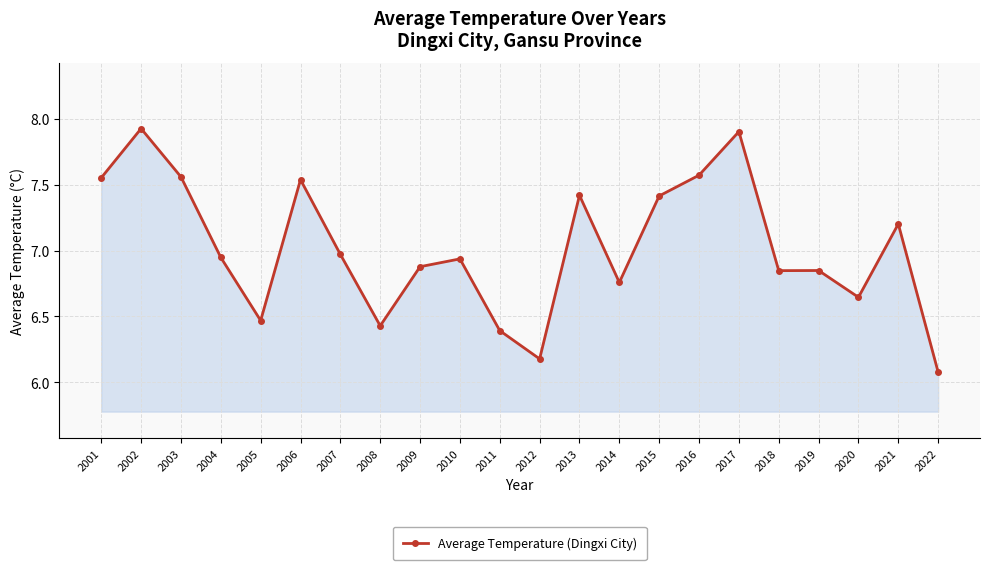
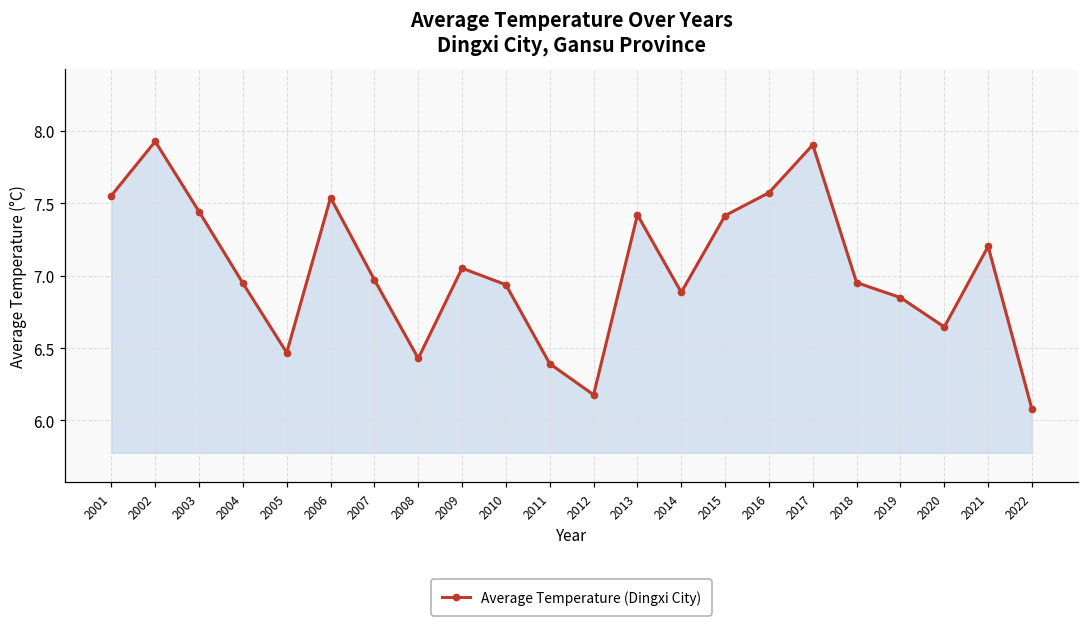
  {
    "2001": 7.55,
    "2002": 7.93,
-   "2003": 7.56,
+   "2003": 7.44,
    "2004": 6.95,
    "2005": 6.47,
    "2006": 7.54,
    "2007": 6.97,
    "2008": 6.43,
-   "2009": 6.88,
+   "2009": 7.05,
    "2010": 6.94,
    "2011": 6.39,
    "2012": 6.18,
    "2013": 7.42,
-   "2014": 6.76,
+   "2014": 6.88,
    "2015": 7.41,
    "2016": 7.57,
    "2017": 7.90,
-   "2018": 6.85,
+   "2018": 6.95,
    "2019": 6.85,
    "2020": 6.65,
    "2021": 7.20,
    "2022": 6.08
  }
